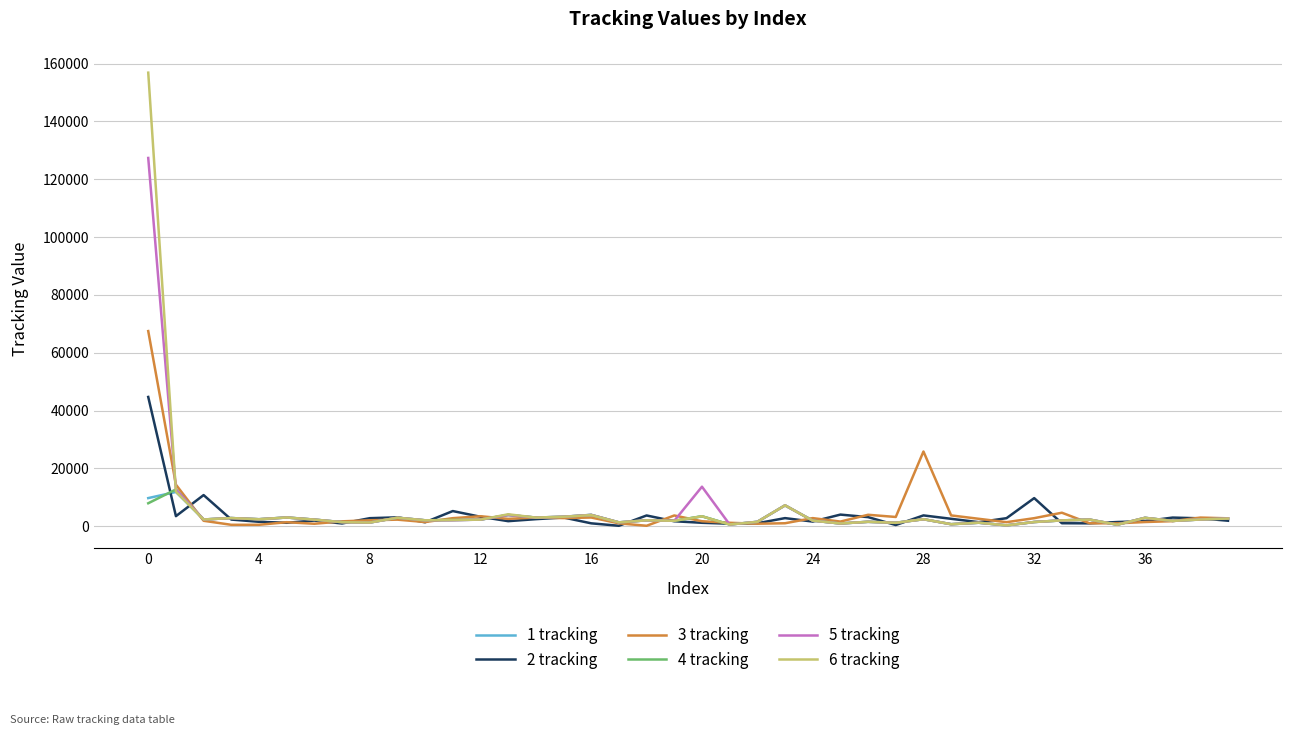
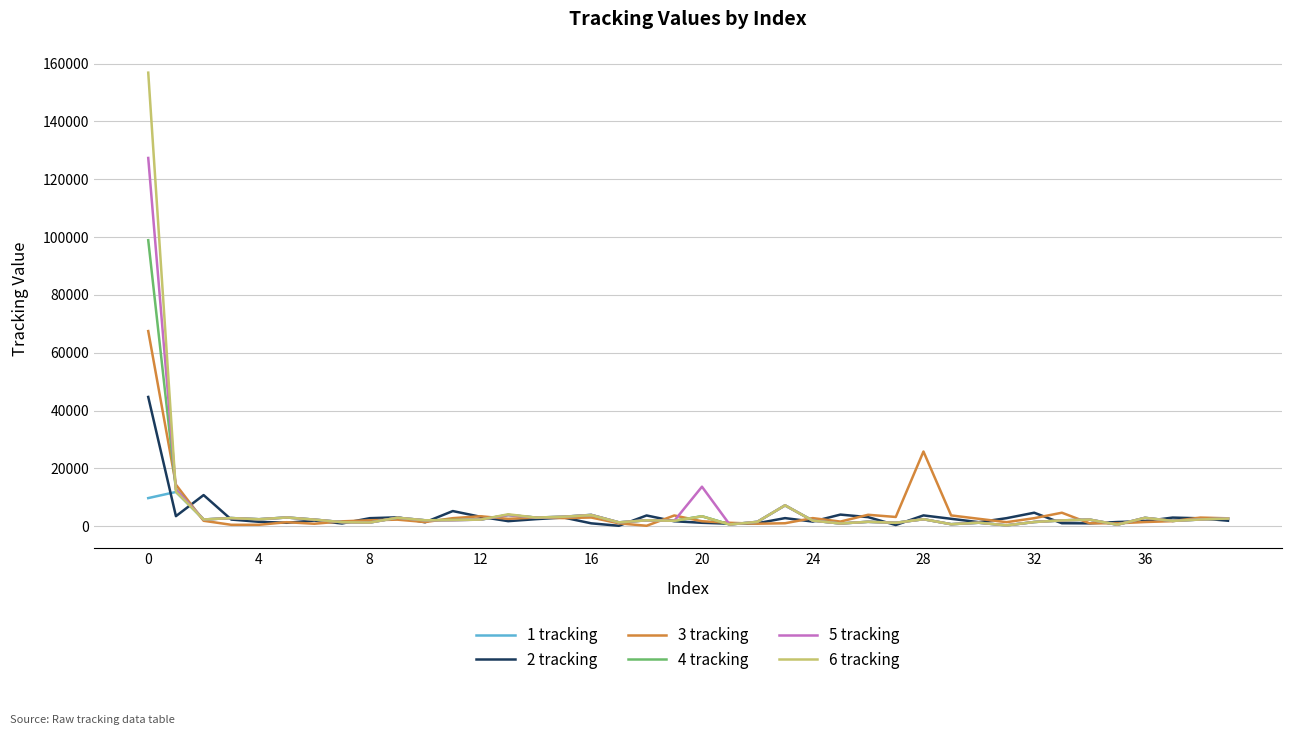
  {
    "1 tracking": {
      "0": 10000
    },
    "2 tracking": {
      "0": 45000,
      "4": 2000,
      "16": 1000,
      "28": 4000,
-     "32": 10000
+     "32": 5000
    },
    "3 tracking": {
      "0": 67000,
      "4": 0,
      "28": 26000,
      "32": 3000
    },
    "4 tracking": {
-     "0": 8000
+     "0": 99000
    },
    "5 tracking": {
      "0": 127000,
      "20": 14000
    },
    "6 tracking": {
      "0": 157000
    }
  }
